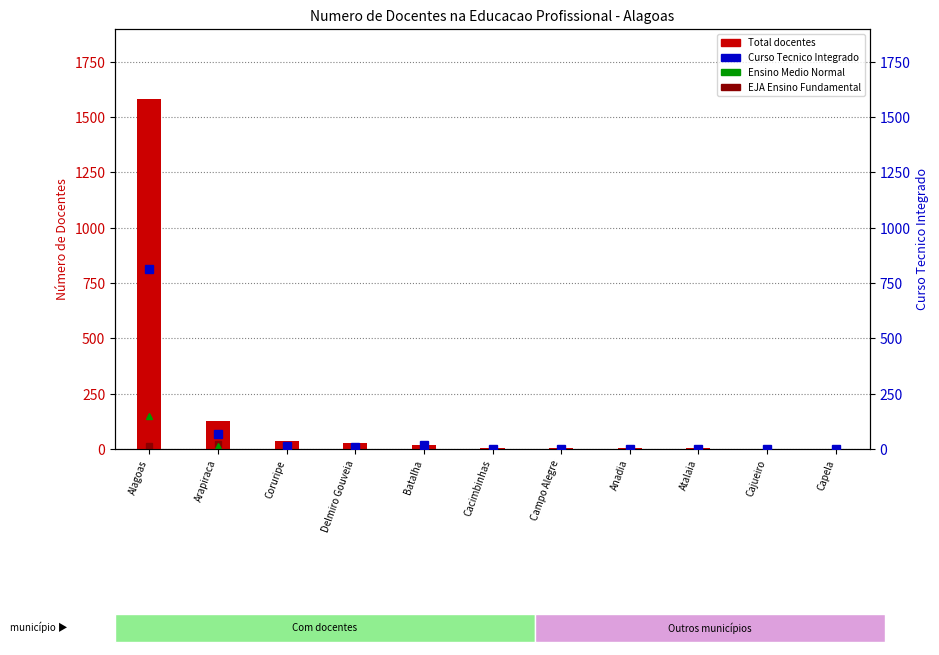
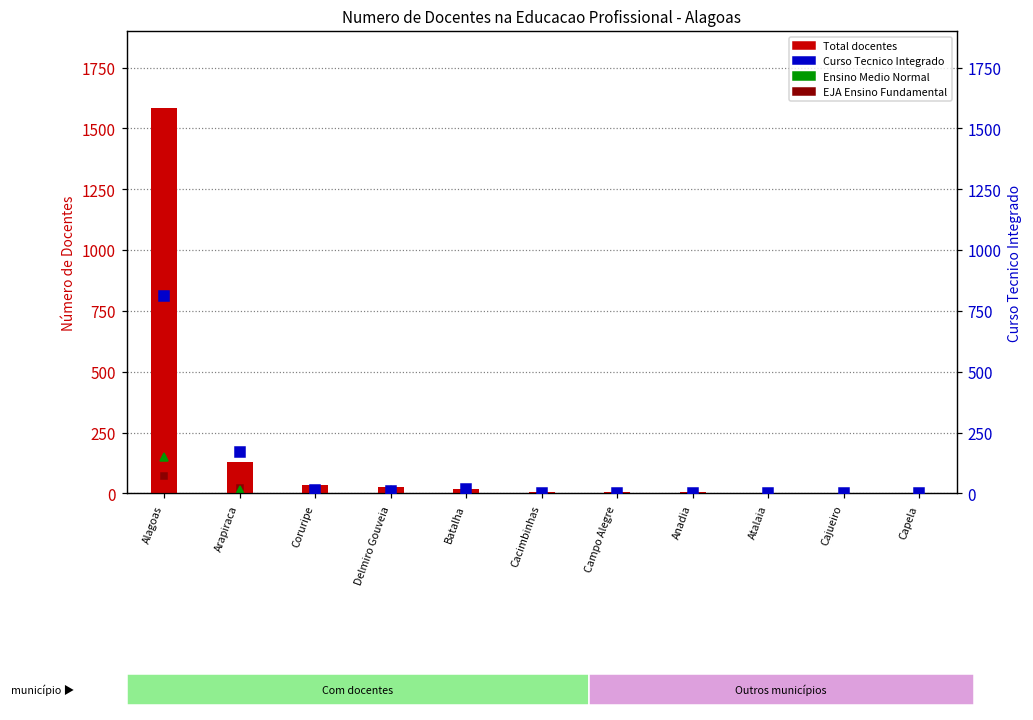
  {
    "EJA Ensino Fundamental": {
-     "Alagoas": 10,
+     "Alagoas": 70,
      "Delmiro Gouveia": 0
    },
    "Curso Tecnico Integrado": {
      "Alagoas": 810,
-     "Arapiraca": 70,
+     "Arapiraca": 170,
      "Coruripe": 20,
      "Delmiro Gouveia": 10,
      "Batalha": 20,
      "Cacimbinhas": 0,
      "Campo Alegre": 0,
      "Anadia": 0,
      "Atalaia": 0,
      "Cajueiro": 0,
      "Capela": 0
    }
  }
